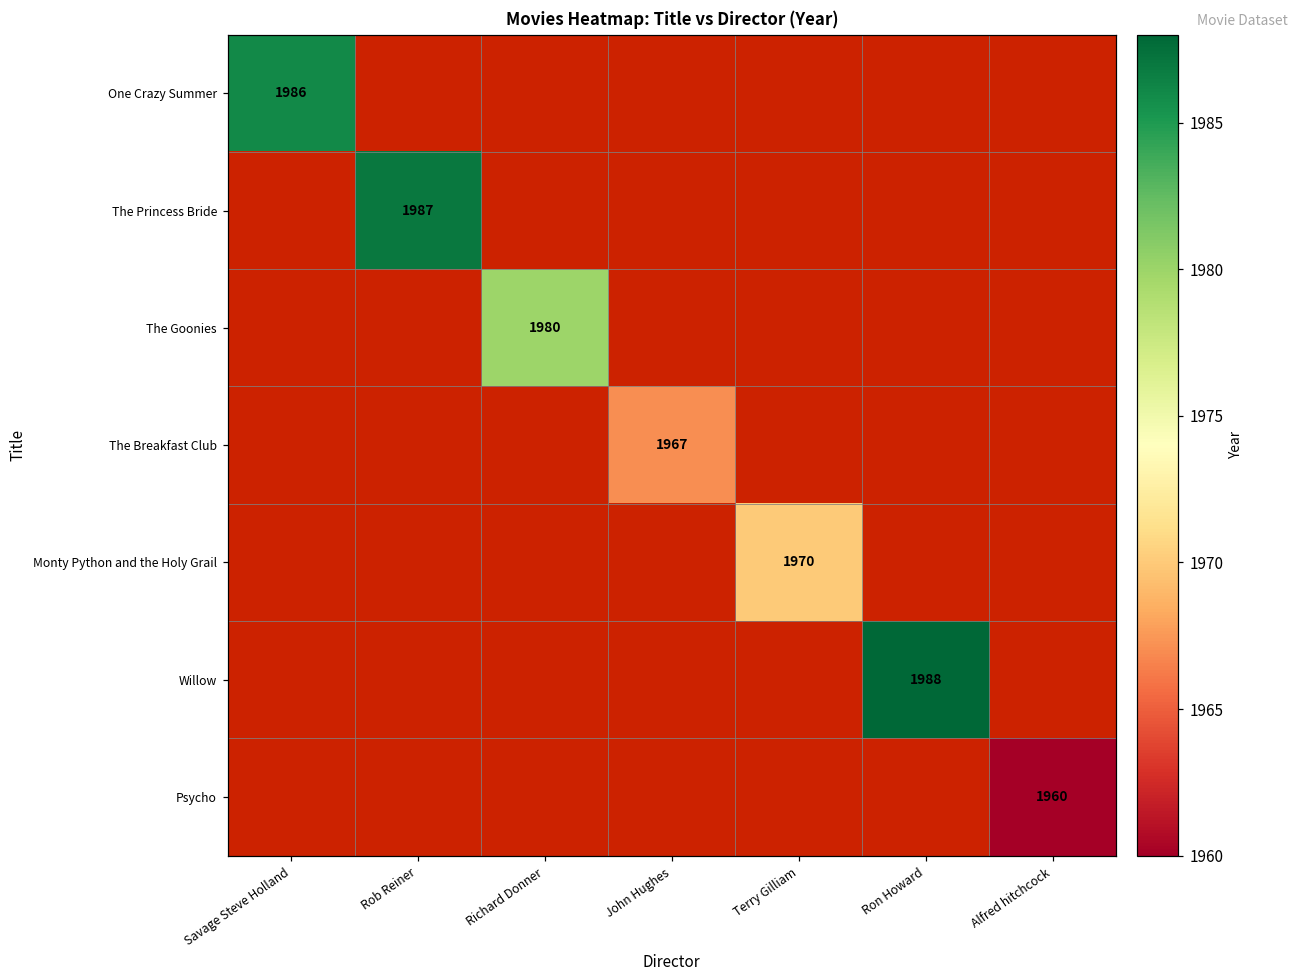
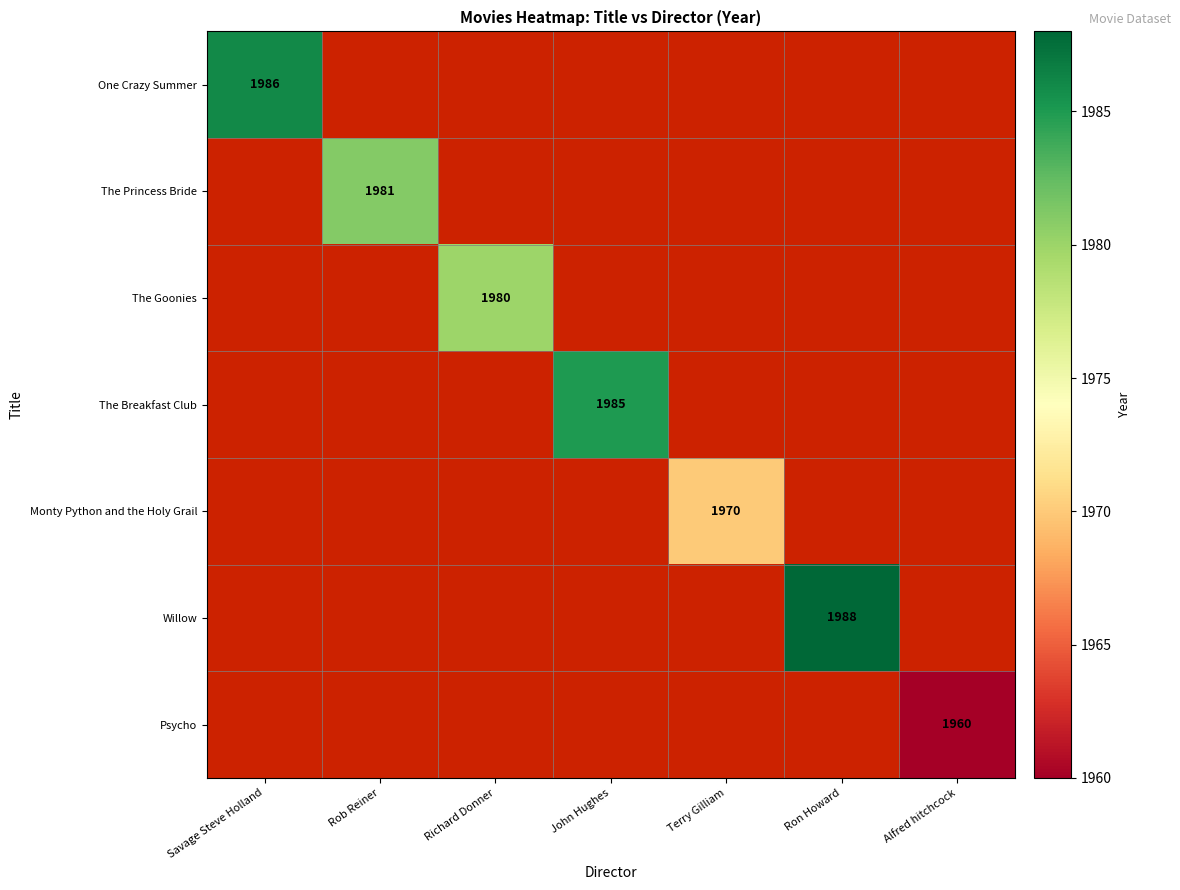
  {
    "One Crazy Summer": {
      "Savage Steve Holland": 1986
    },
    "The Princess Bride": {
-     "Rob Reiner": 1987
+     "Rob Reiner": 1981
    },
    "The Goonies": {
      "Richard Donner": 1980
    },
    "The Breakfast Club": {
-     "John Hughes": 1967
+     "John Hughes": 1985
    },
    "Monty Python and the Holy Grail": {
      "Terry Gilliam": 1970
    },
    "Willow": {
      "Ron Howard": 1988
    },
    "Psycho": {
      "Alfred hitchcock": 1960
    }
  }
